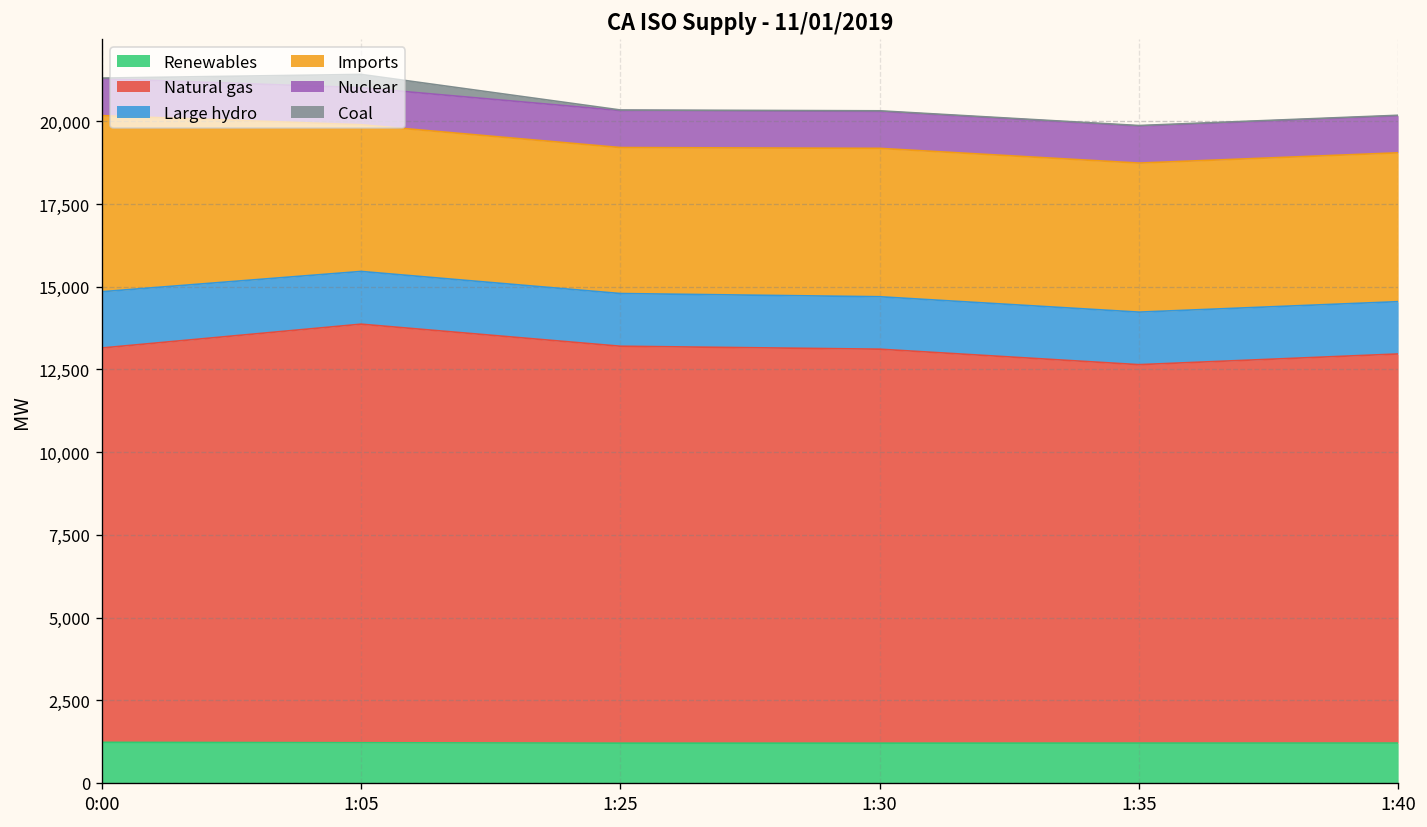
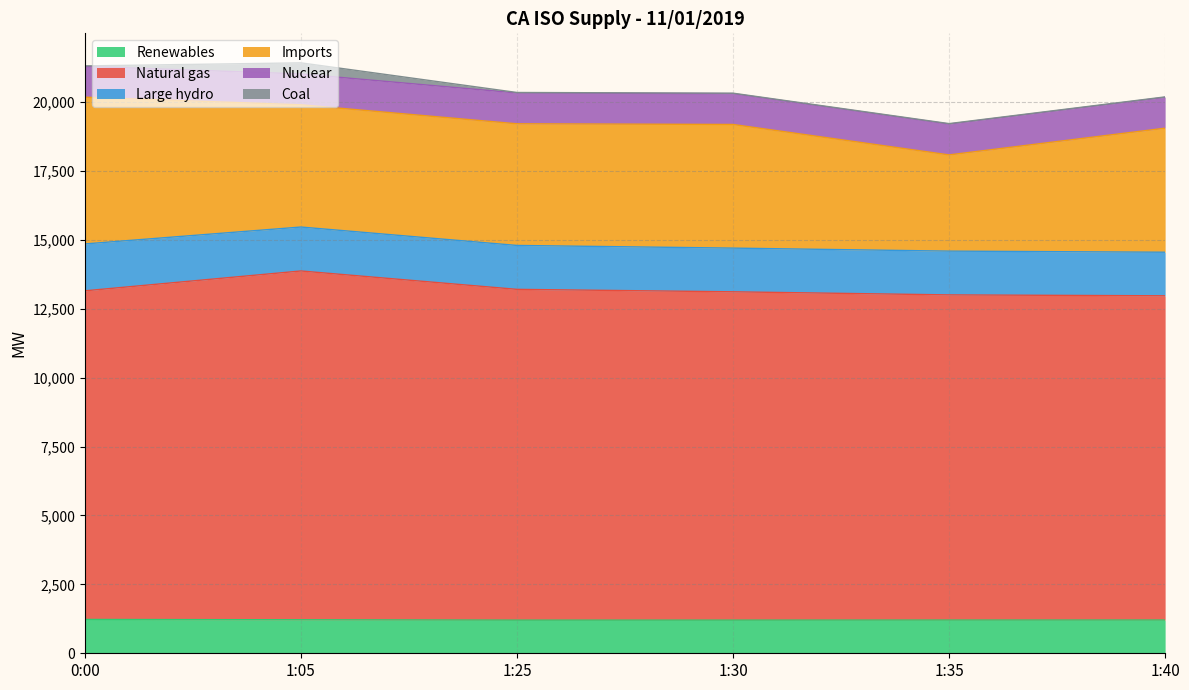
  {
    "Renewables": {
      "0:00": "1,200",
      "1:05": "1,200",
      "1:25": "1,200",
      "1:30": "1,200",
      "1:35": "1,200",
      "1:40": "1,200"
    },
    "Natural gas": {
      "0:00": "11,900",
      "1:05": "12,700",
      "1:25": "12,000",
      "1:30": "11,900",
-     "1:35": "11,400",
+     "1:35": "11,800",
      "1:40": "11,800"
    },
    "Large hydro": {
      "0:00": "1,700",
      "1:05": "1,600",
      "1:25": "1,600",
      "1:30": "1,600",
      "1:35": "1,600",
      "1:40": "1,600"
    },
    "Imports": {
      "0:00": "5,300",
      "1:25": "4,400",
      "1:30": "4,500",
-     "1:35": "4,500",
+     "1:35": "3,500",
      "1:40": "4,500"
    }
  }
